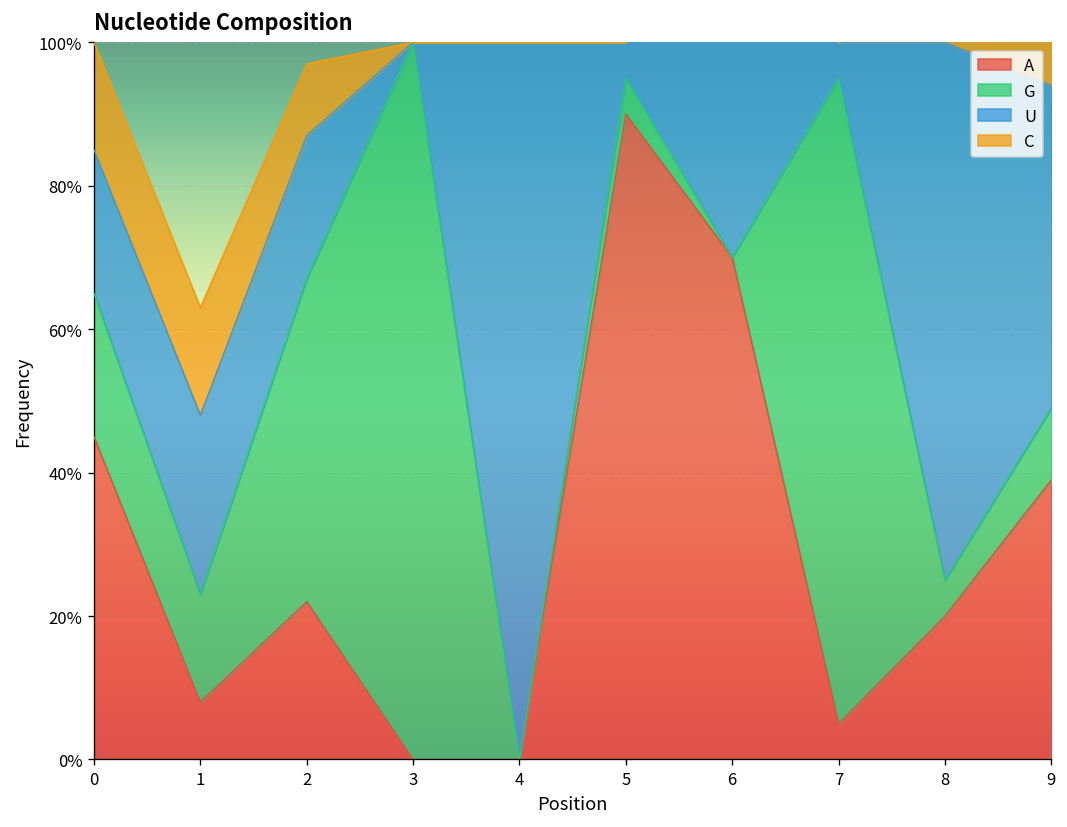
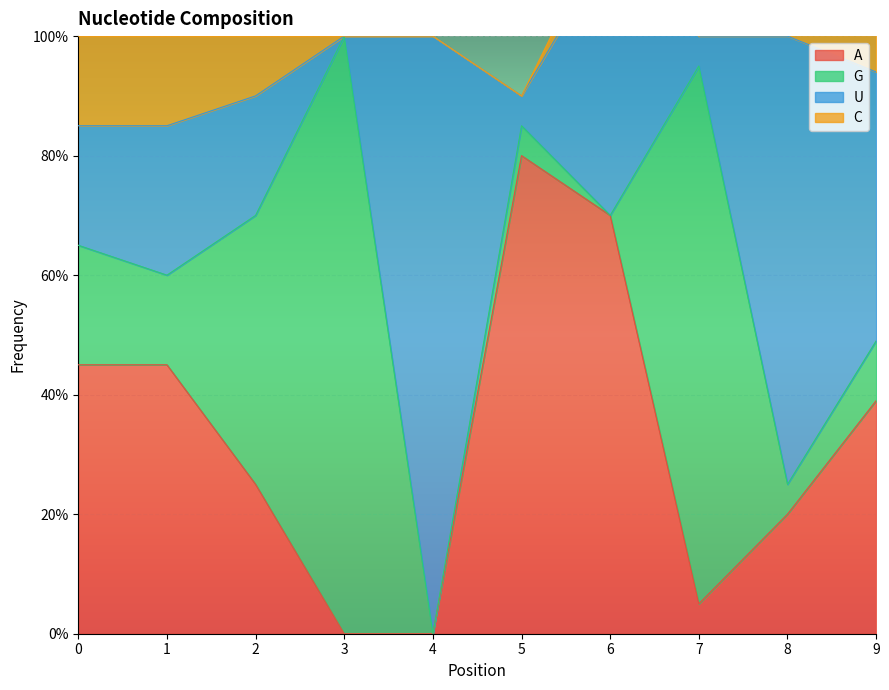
  {
    "A": {
      "0": "45%",
-     "1": "8%",
-     "2": "22%",
+     "1": "45%",
+     "2": "25%",
      "3": "0%",
-     "5": "90%",
+     "5": "80%",
      "7": "5%",
      "8": "20%",
      "9": "39%"
    },
    "G": {
      "0": "20%",
      "1": "15%",
      "2": "45%",
      "5": "5%",
      "7": "90%",
      "8": "5%",
      "9": "10%"
    },
    "U": {
      "0": "20%",
      "1": "25%",
      "2": "20%",
      "8": "75%",
      "9": "45%"
    },
    "C": {
      "0": "15%",
      "1": "15%",
      "2": "10%"
    }
  }
